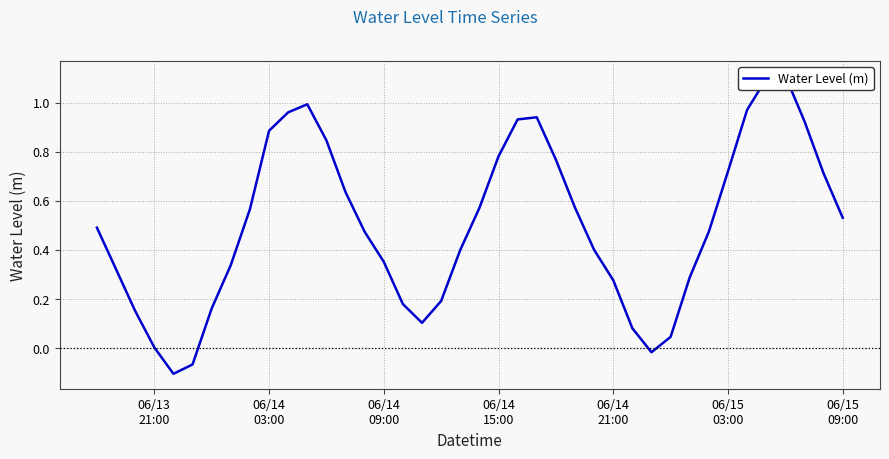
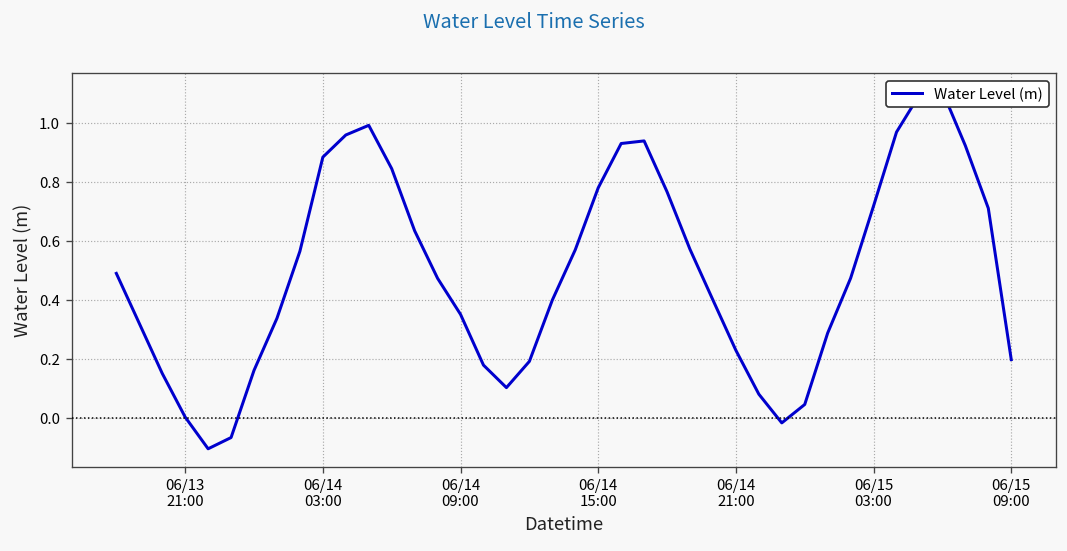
  {
    "06/13 21:00": 0.00,
    "06/14 03:00": 0.89,
    "06/14 09:00": 0.35,
    "06/14 15:00": 0.78,
-   "06/14 21:00": 0.28,
+   "06/14 21:00": 0.23,
    "06/15 03:00": 0.72,
-   "06/15 09:00": 0.53
+   "06/15 09:00": 0.20
  }
